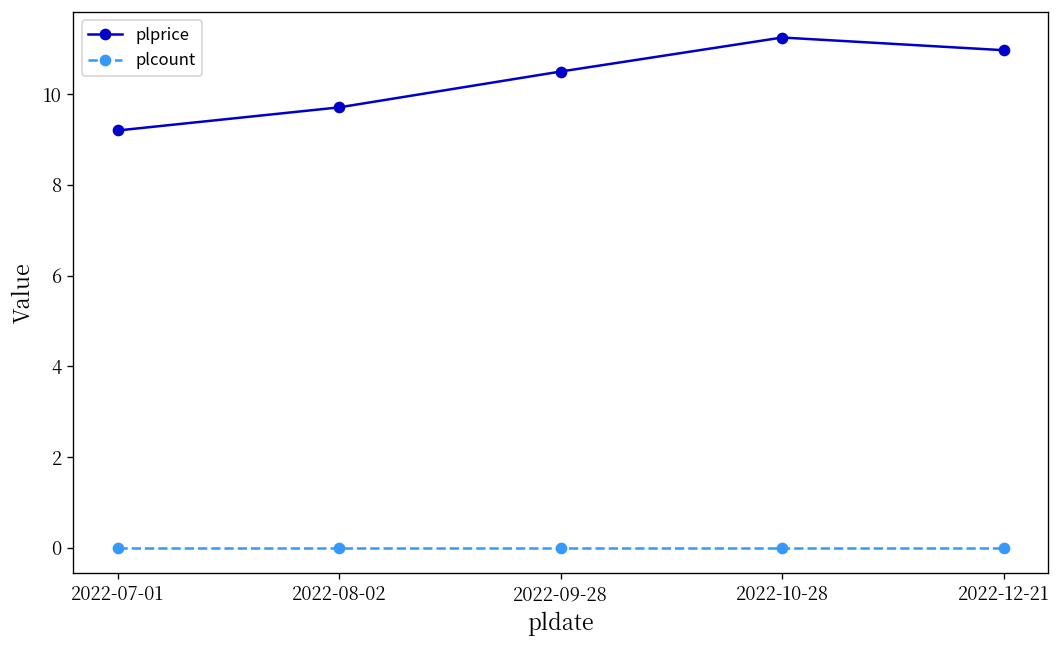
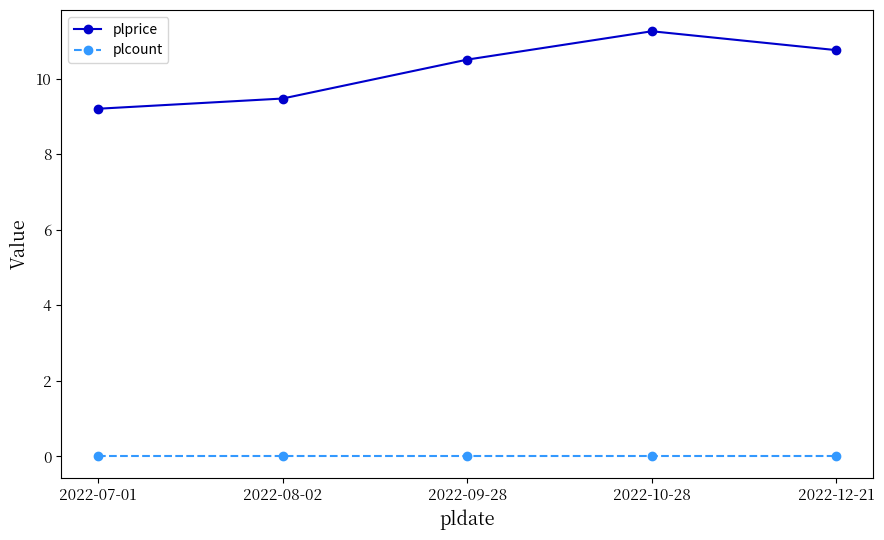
  {
    "plprice": {
      "2022-07-01": 9.2,
-     "2022-08-02": 9.7,
+     "2022-08-02": 9.5,
      "2022-09-28": 10.5,
      "2022-10-28": 11.3,
-     "2022-12-21": 11.0
+     "2022-12-21": 10.8
    },
    "plcount": {
      "2022-07-01": 0.0,
      "2022-08-02": 0.0,
      "2022-09-28": 0.0,
      "2022-10-28": 0.0,
      "2022-12-21": 0.0
    }
  }
